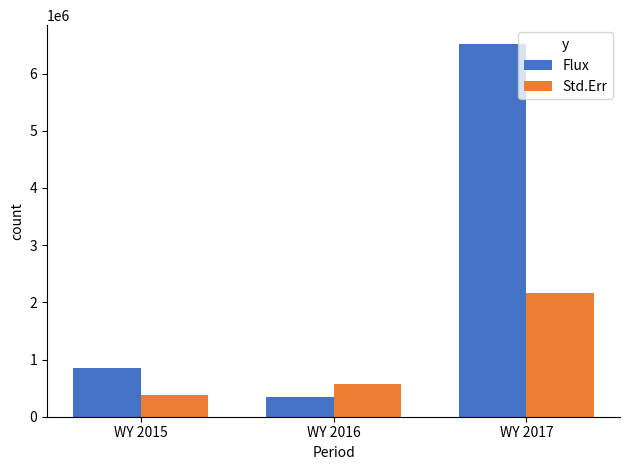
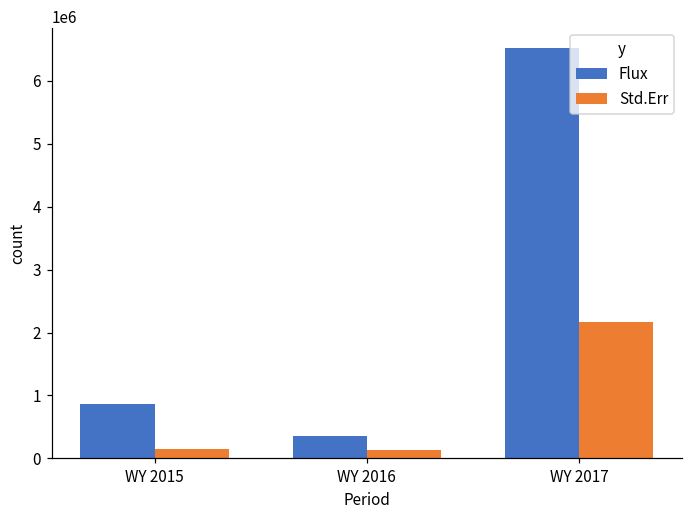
  {
    "Flux": {
      "WY 2015": 900000,
      "WY 2016": 300000,
      "WY 2017": 6500000
    },
    "Std.Err": {
-     "WY 2015": 400000,
-     "WY 2016": 600000,
+     "WY 2015": 200000,
+     "WY 2016": 100000,
      "WY 2017": 2200000
    }
  }
